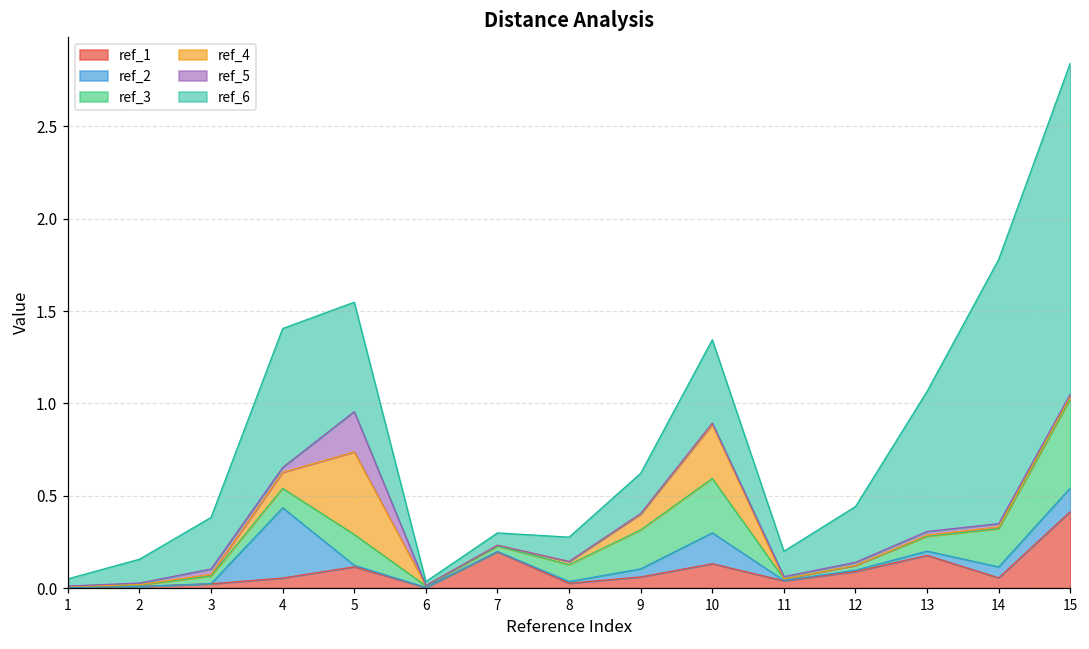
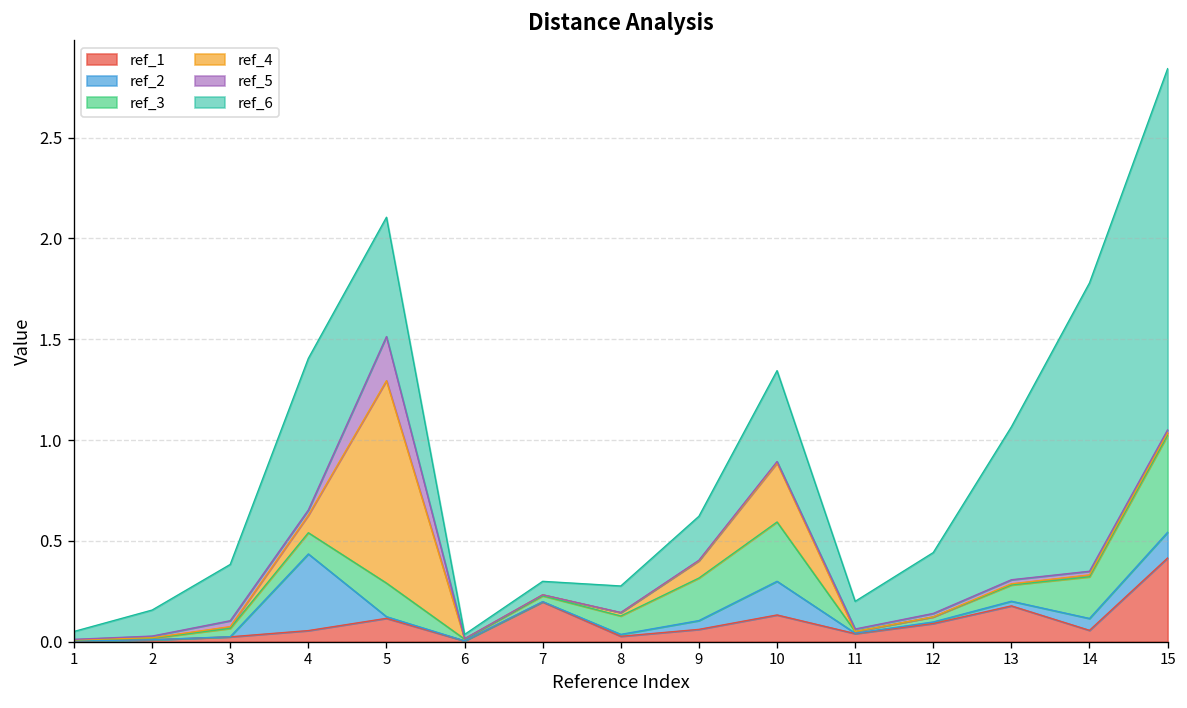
  {
    "ref_1": {
      "4": 0.06,
      "9": 0.06,
      "10": 0.13,
      "13": 0.18,
      "14": 0.06,
      "15": 0.42
    },
    "ref_2": {
      "4": 0.38,
      "9": 0.04,
      "10": 0.17,
      "13": 0.02,
      "14": 0.06,
      "15": 0.13
    },
    "ref_4": {
      "4": 0.09,
-     "5": 0.45
+     "5": 1.00
    },
    "ref_5": {
      "3": 0.03,
      "4": 0.03,
      "5": 0.22,
      "12": 0.02,
      "13": 0.02,
      "14": 0.02
    }
  }
